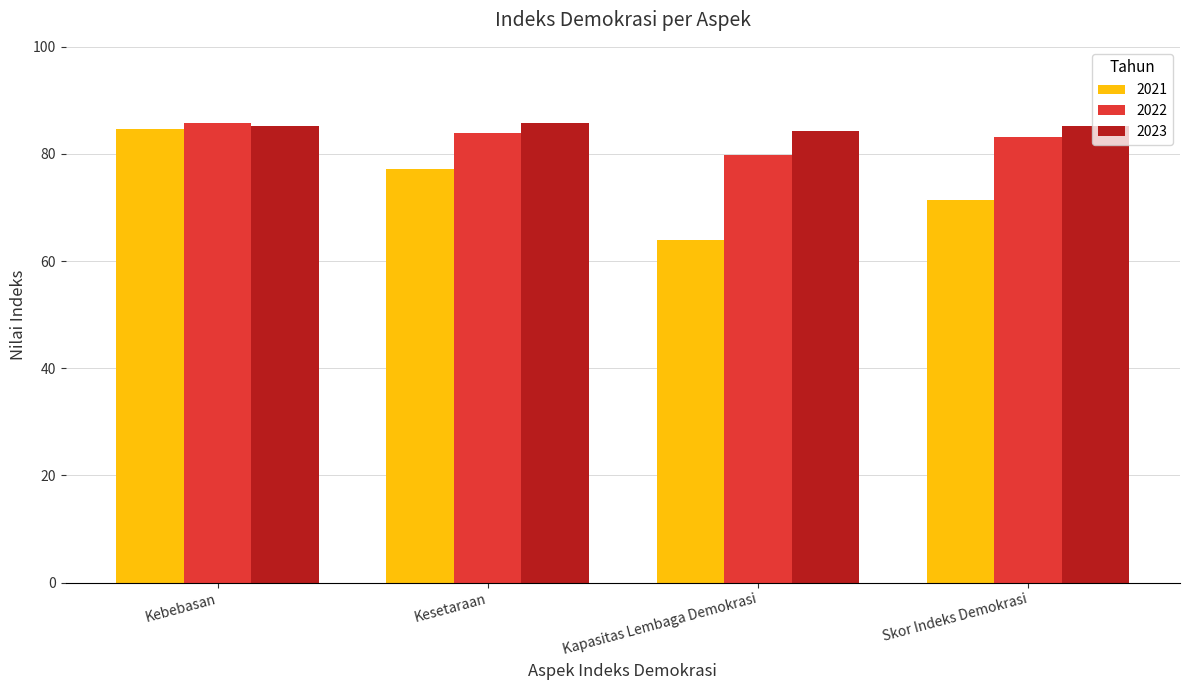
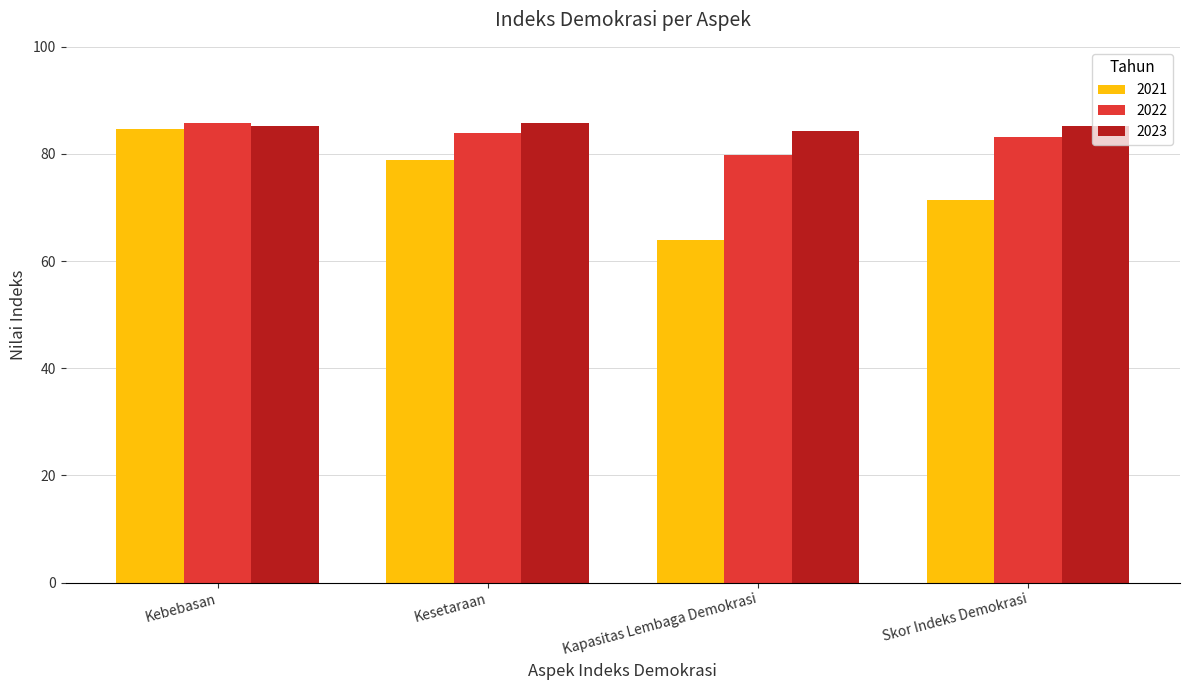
  {
    "2021": {
      "Kebebasan": 85,
-     "Kesetaraan": 77,
+     "Kesetaraan": 79,
      "Kapasitas Lembaga Demokrasi": 64,
      "Skor Indeks Demokrasi": 71
    }
  }
